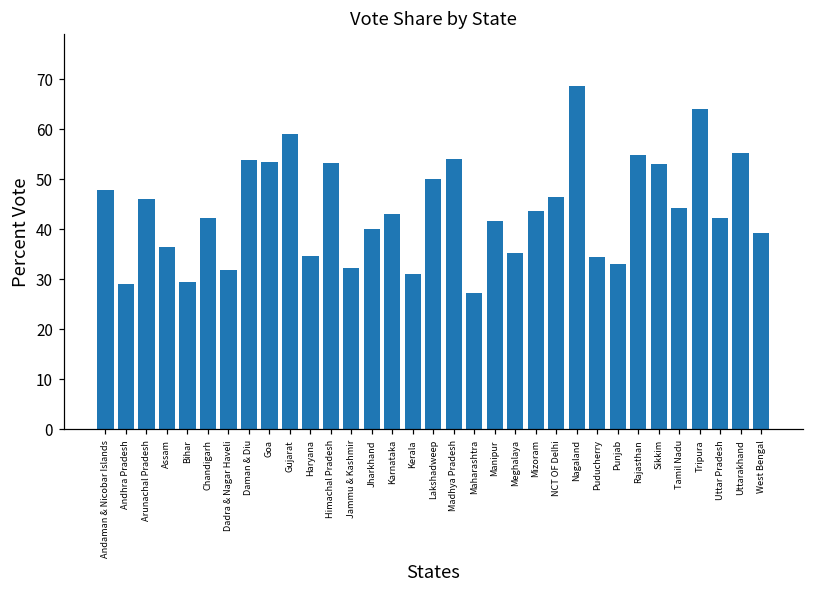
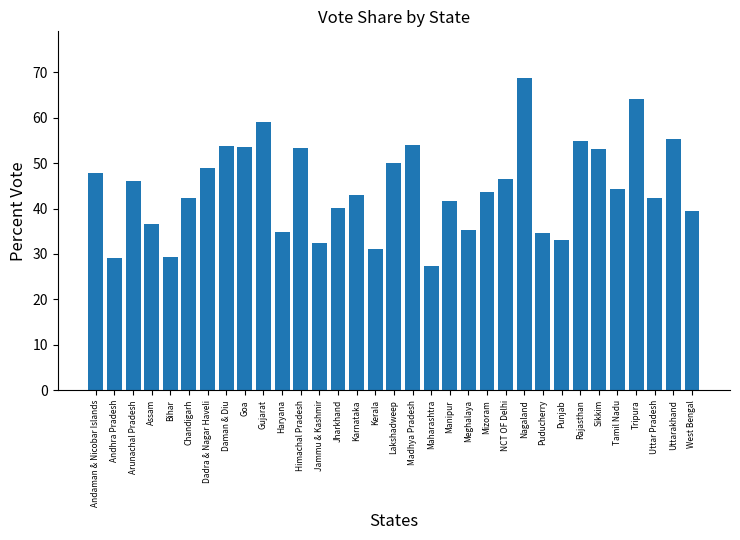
  {
    "Andaman & Nicobar Islands": 48,
    "Andhra Pradesh": 29,
    "Arunachal Pradesh": 46,
    "Assam": 37,
    "Bihar": 29,
    "Chandigarh": 42,
-   "Dadra & Nagar Haveli": 32,
+   "Dadra & Nagar Haveli": 49,
    "Daman & Diu": 54,
    "Goa": 53,
    "Gujarat": 59,
    "Haryana": 35,
    "Himachal Pradesh": 53,
    "Jammu & Kashmir": 32,
    "Jharkhand": 40,
    "Karnataka": 43,
    "Kerala": 31,
    "Lakshadweep": 50,
    "Madhya Pradesh": 54,
    "Maharashtra": 27,
    "Manipur": 42,
    "Meghalaya": 35,
    "Mizoram": 44,
    "NCT OF Delhi": 46,
    "Nagaland": 69,
    "Puducherry": 35,
    "Punjab": 33,
    "Rajasthan": 55,
    "Sikkim": 53,
    "Tamil Nadu": 44,
    "Tripura": 64,
    "Uttar Pradesh": 42,
    "Uttarakhand": 55,
    "West Bengal": 39
  }
